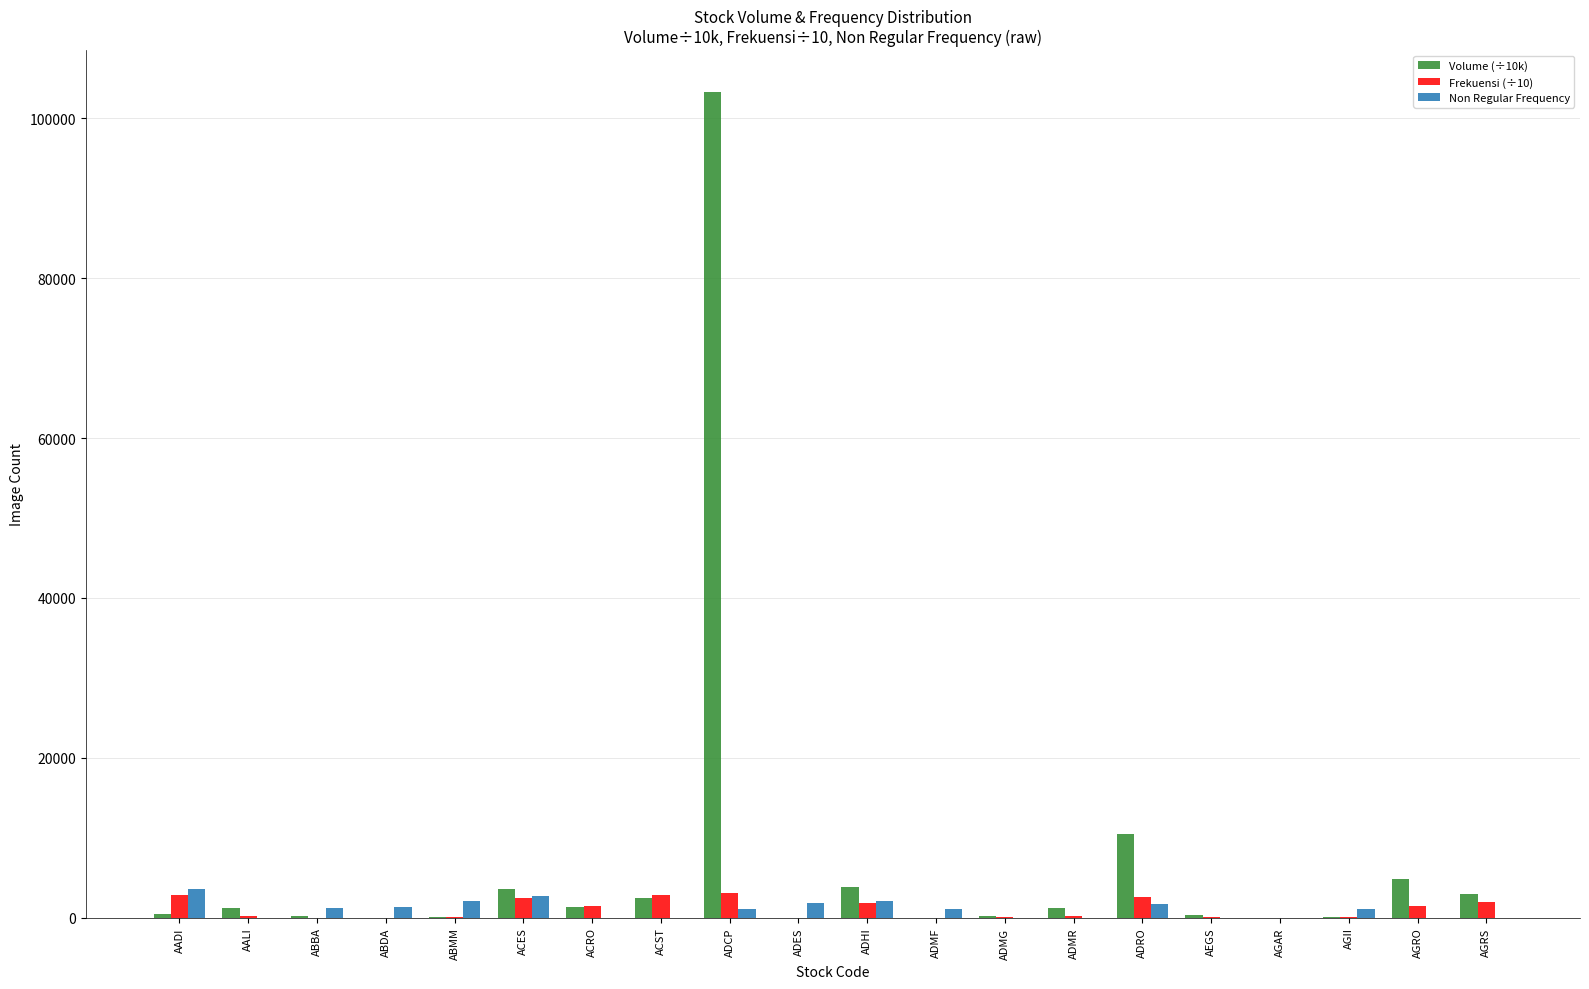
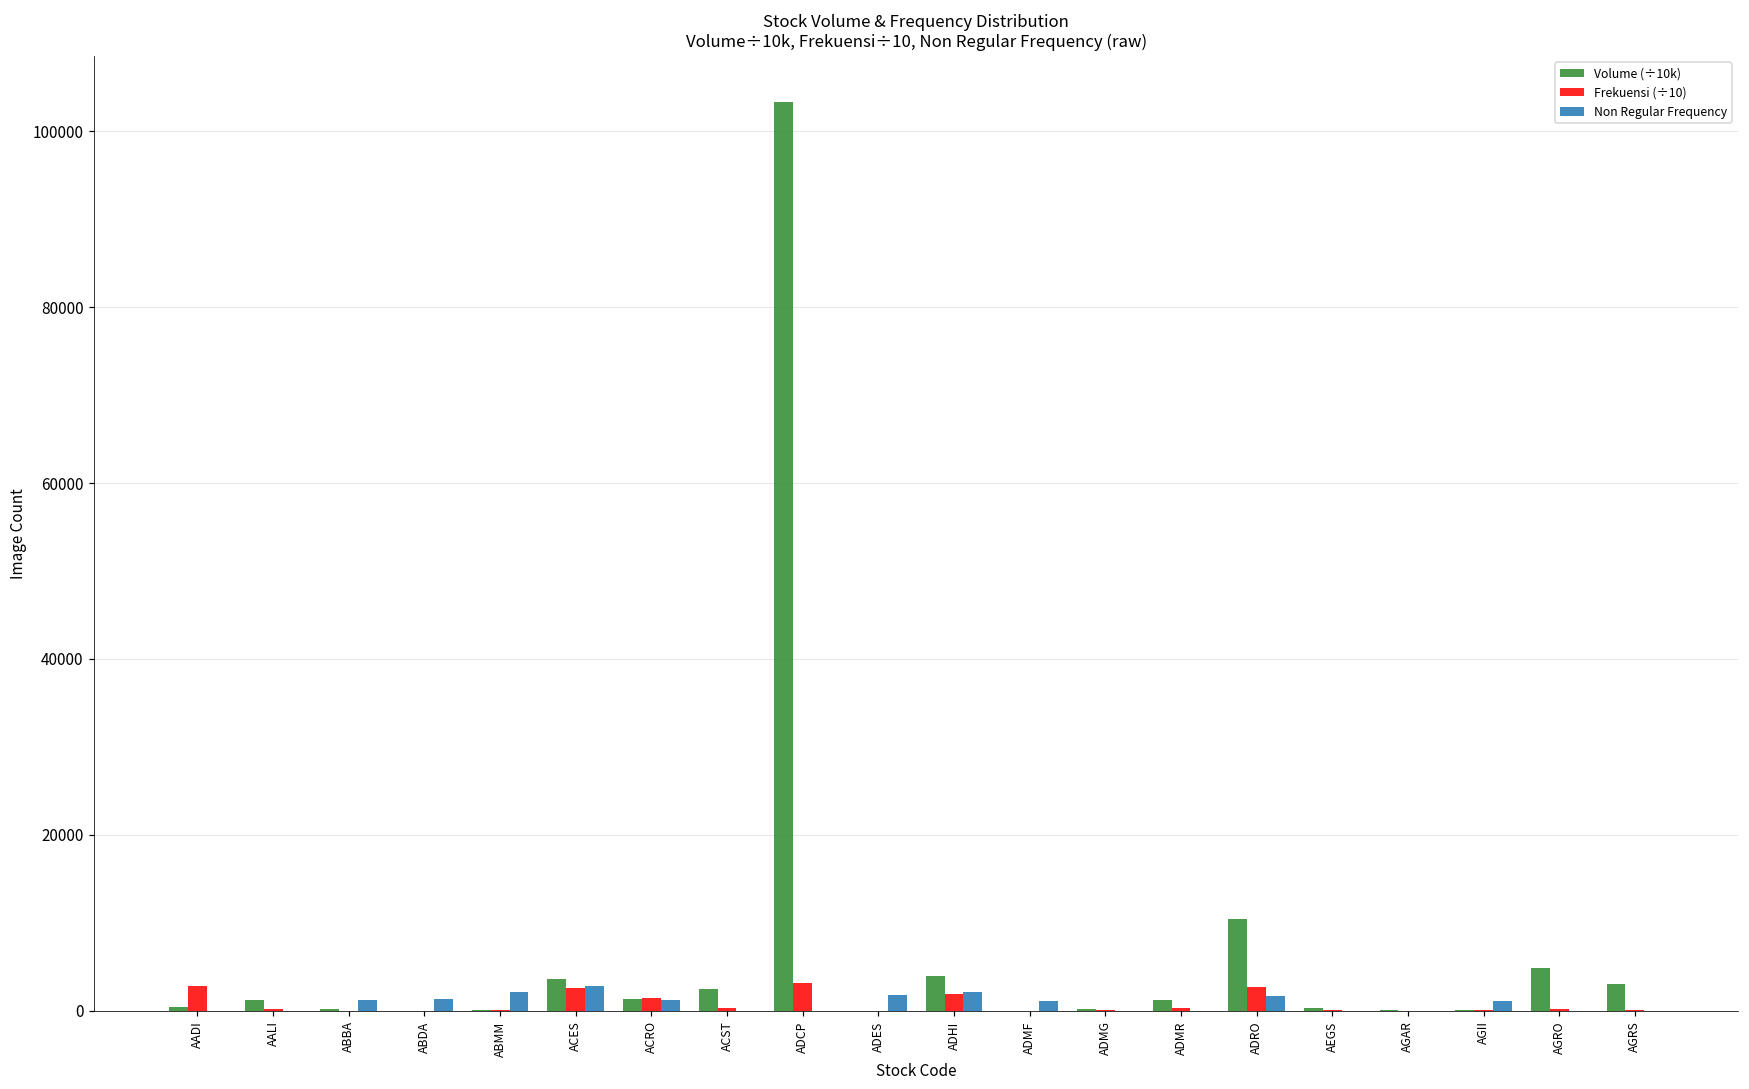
  {
    "Volume (÷10k)": {
      "AADI": 0,
      "AALI": 1000,
      "ACES": 4000,
      "ACRO": 1000,
      "ACST": 2000,
      "ADCP": 103000,
      "ADHI": 4000,
      "ADMR": 1000,
      "ADRO": 10000,
      "AEGS": 0,
      "AGRO": 5000,
      "AGRS": 3000
    },
    "Frekuensi (÷10)": {
      "AADI": 3000,
      "ACES": 3000,
      "ACRO": 1000,
-     "ACST": 3000,
+     "ACST": 0,
      "ADCP": 3000,
      "ADHI": 2000,
      "ADRO": 3000,
-     "AGRO": 1000,
-     "AGRS": 2000
+     "AGRO": 0,
+     "AGRS": 0
    },
    "Non Regular Frequency": {
-     "AADI": 4000,
+     "AADI": 0,
      "AALI": 0,
      "ABBA": 1000,
      "ABDA": 1000,
      "ABMM": 2000,
      "ACES": 3000,
-     "ACRO": 0,
+     "ACRO": 1000,
      "ACST": 0,
-     "ADCP": 1000,
+     "ADCP": 0,
      "ADES": 2000,
      "ADHI": 2000,
      "ADMF": 1000,
      "ADMG": 0,
      "ADMR": 0,
      "ADRO": 2000,
      "AEGS": 0,
      "AGAR": 0,
      "AGII": 1000
    }
  }
